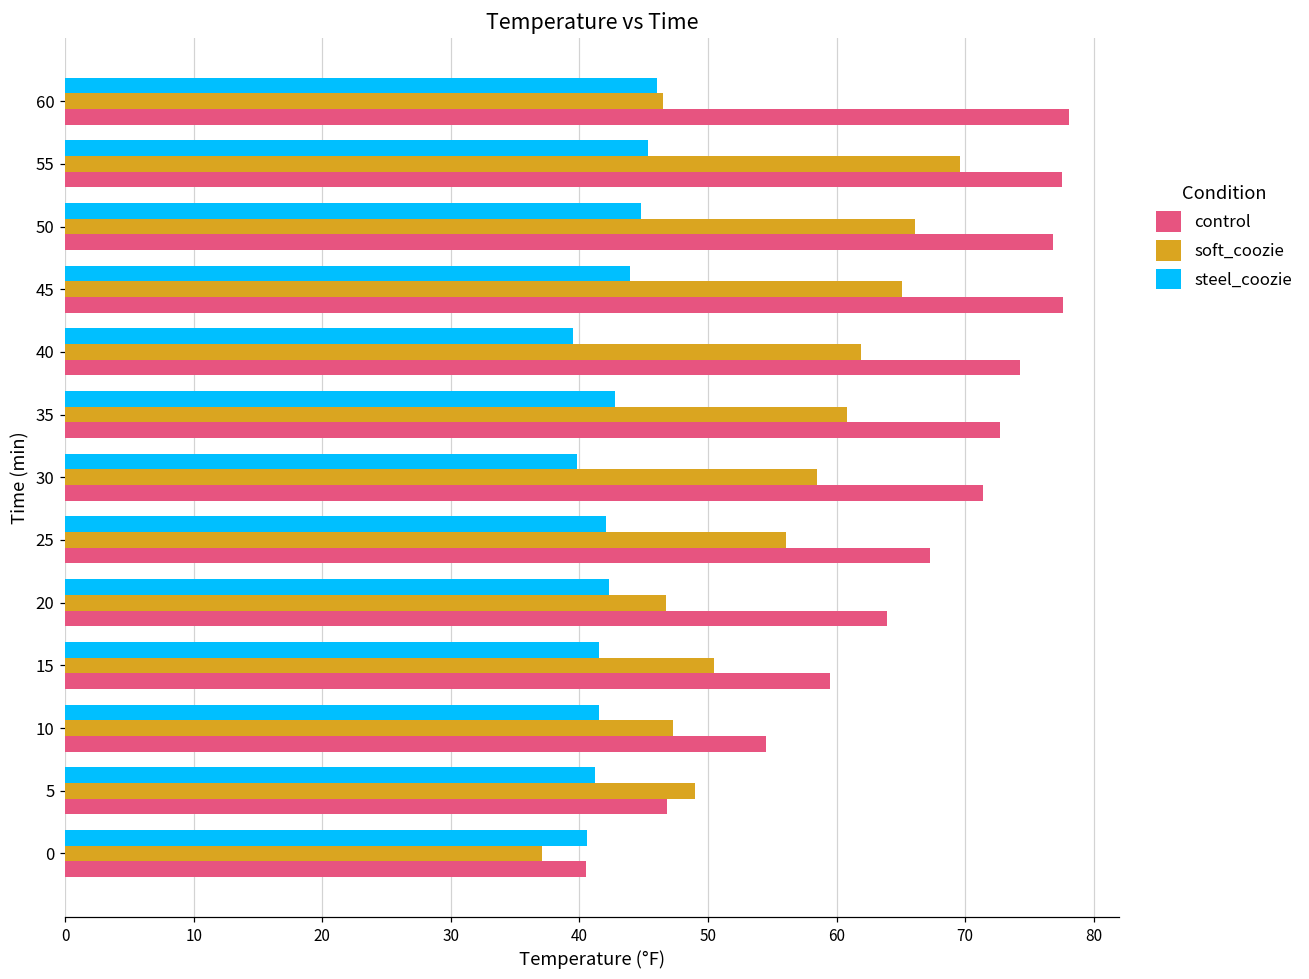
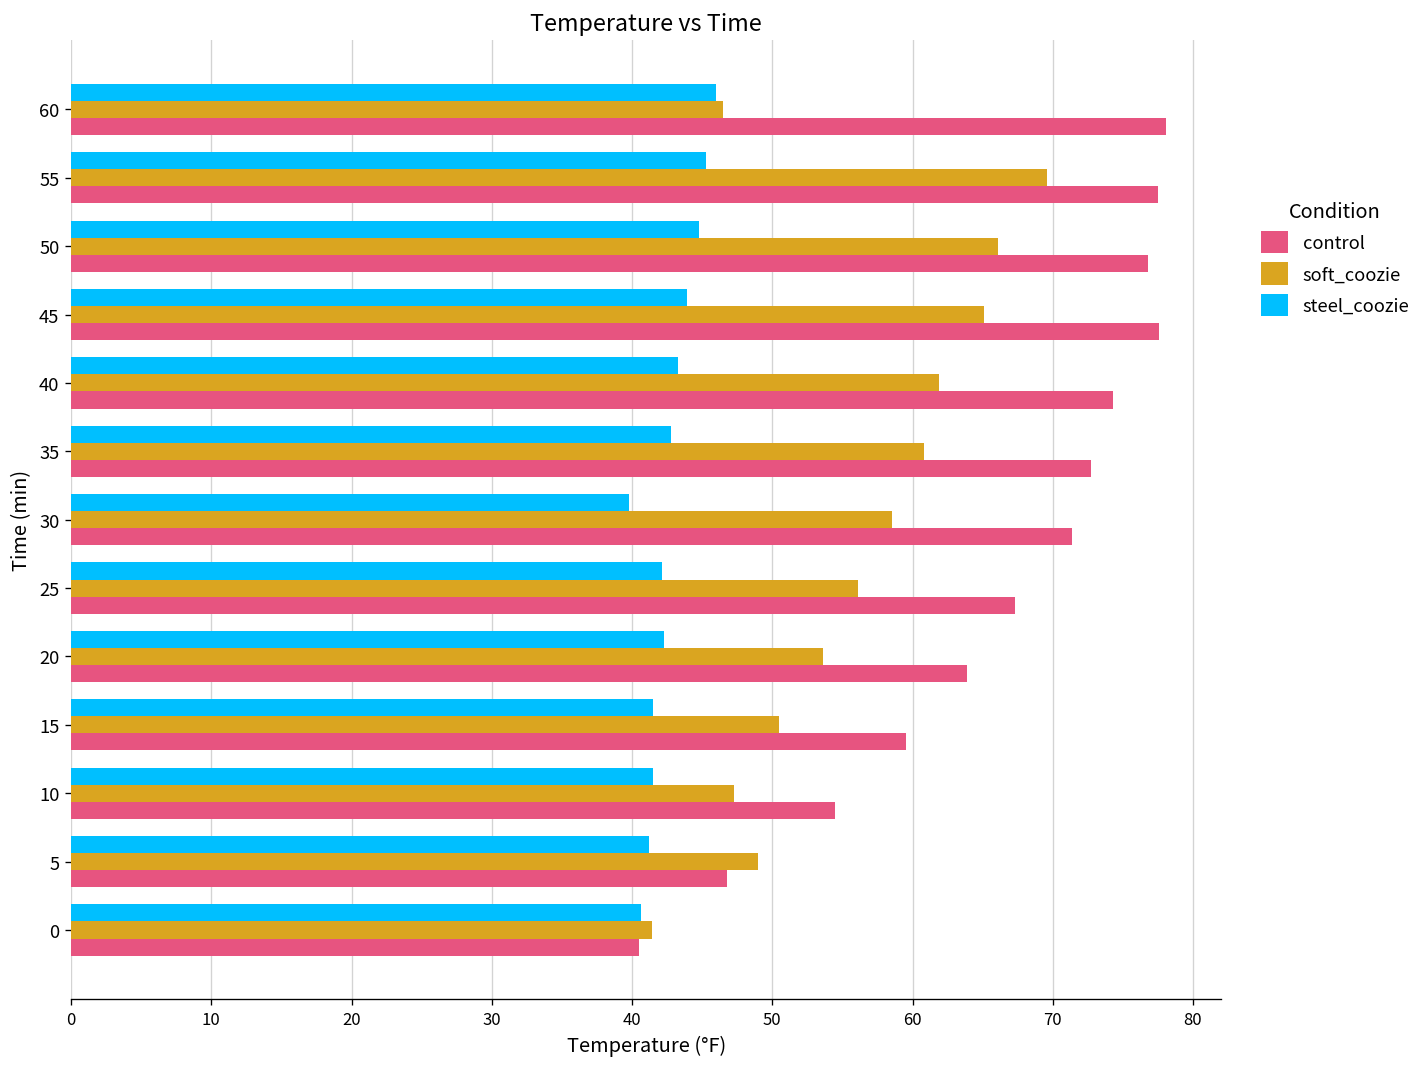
  {
    "control": {
      "60": 78.1,
      "55": 77.5,
      "50": 76.8,
      "45": 77.6,
      "40": 74.3,
      "35": 72.7,
      "30": 71.4,
      "25": 67.3,
      "20": 63.9,
      "15": 59.5,
      "10": 54.5,
      "5": 46.8,
      "0": 40.5
    },
    "soft_coozie": {
      "60": 46.5,
      "55": 69.6,
      "50": 66.1,
      "45": 65.1,
      "40": 61.9,
      "35": 60.8,
      "30": 58.5,
      "25": 56.1,
-     "20": 46.7,
+     "20": 53.6,
      "15": 50.5,
      "10": 47.3,
      "5": 49.0,
-     "0": 37.1
+     "0": 41.4
    },
    "steel_coozie": {
      "60": 46.0,
      "55": 45.3,
      "50": 44.8,
      "45": 43.9,
-     "40": 39.5,
+     "40": 43.3,
      "35": 42.8,
      "30": 39.8,
      "25": 42.1,
      "20": 42.3,
      "15": 41.5,
      "10": 41.5,
      "5": 41.2,
      "0": 40.6
    }
  }
